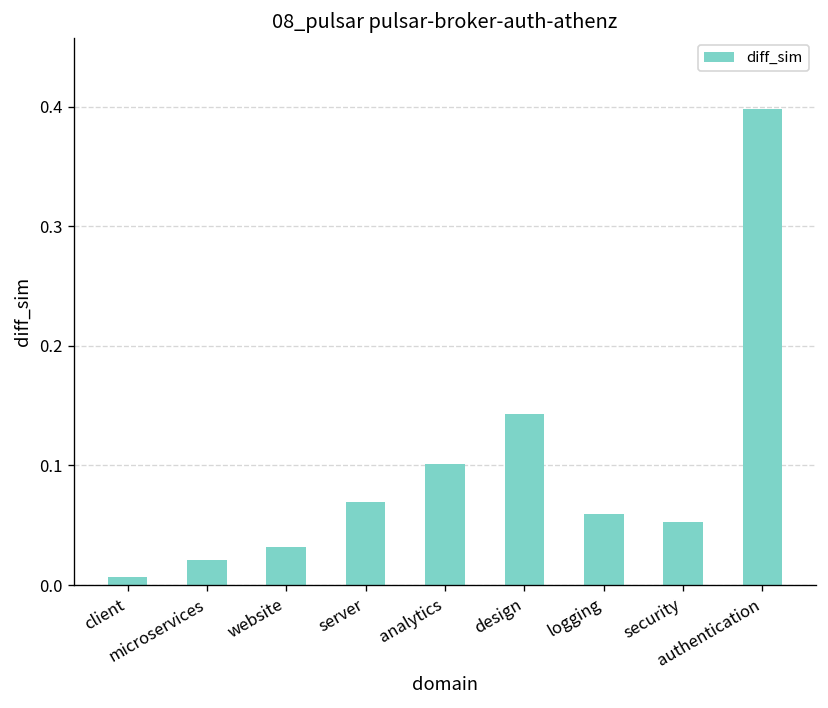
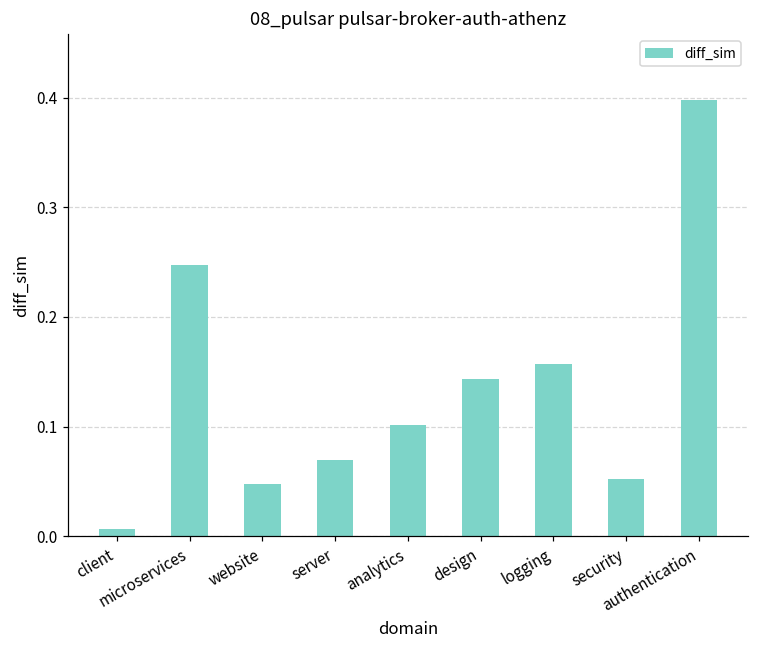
  {
    "client": 0.01,
-   "microservices": 0.02,
-   "website": 0.03,
+   "microservices": 0.25,
+   "website": 0.05,
    "server": 0.07,
    "analytics": 0.10,
    "design": 0.14,
-   "logging": 0.06,
+   "logging": 0.16,
    "security": 0.05,
    "authentication": 0.40
  }
